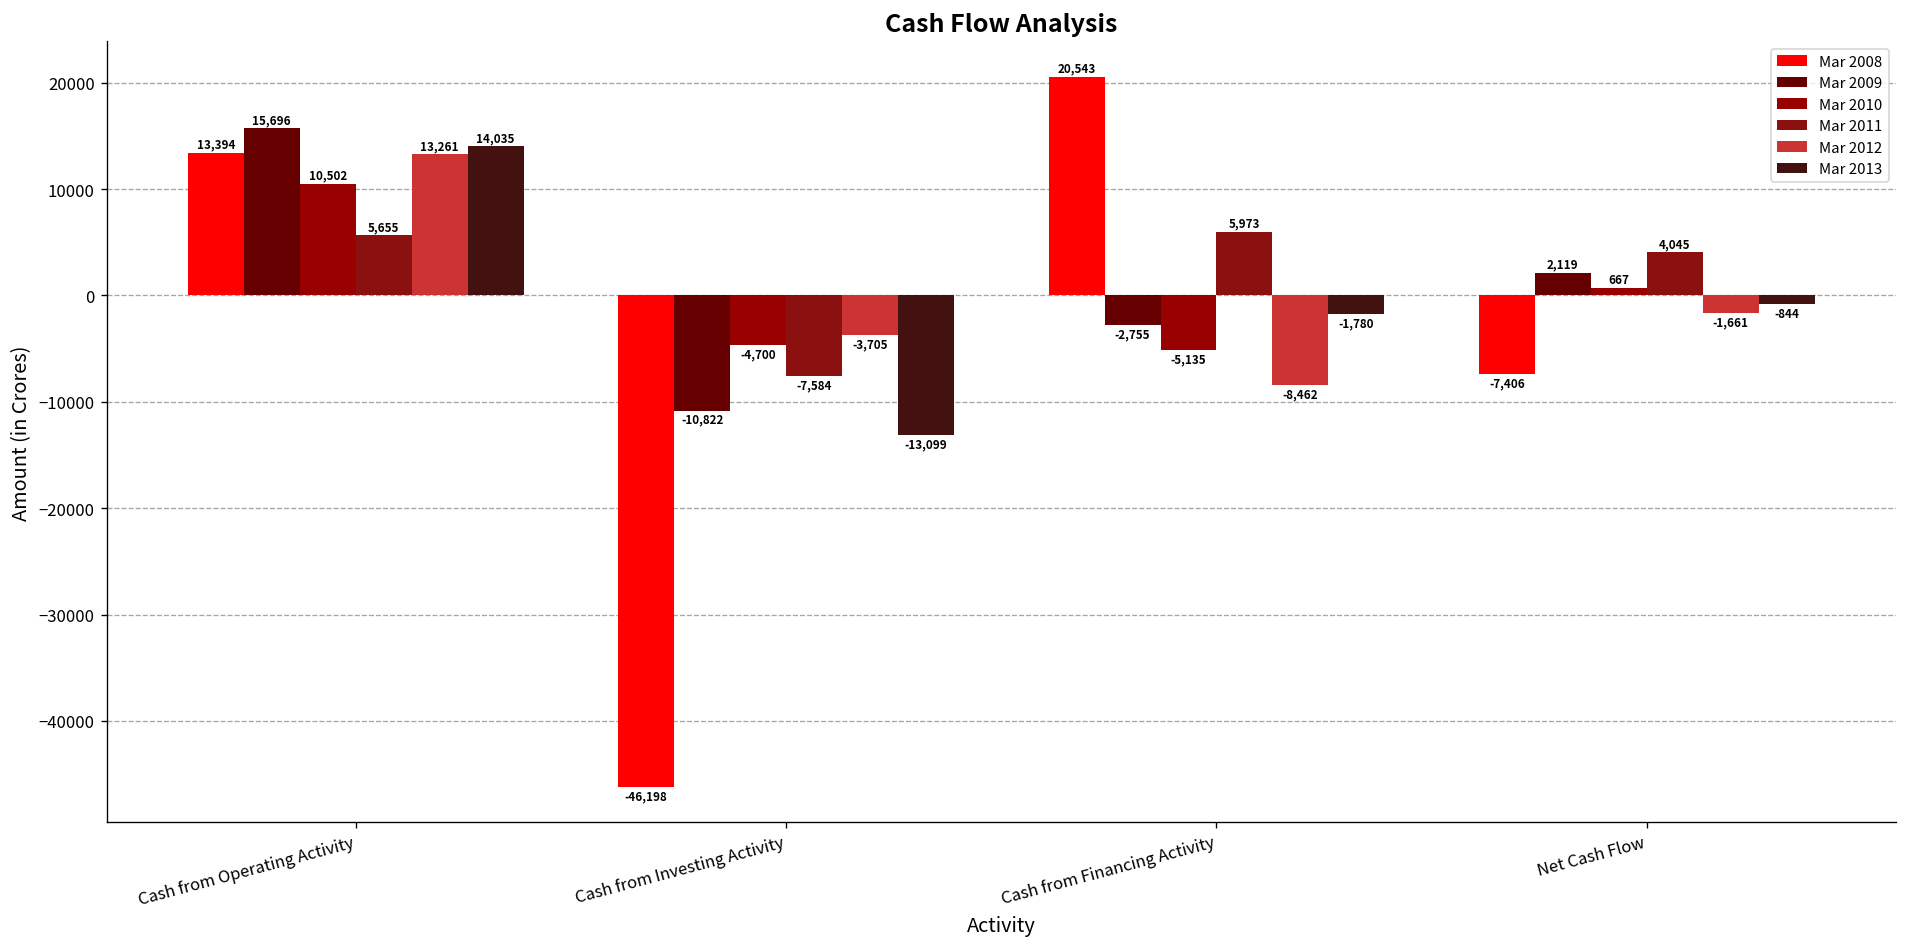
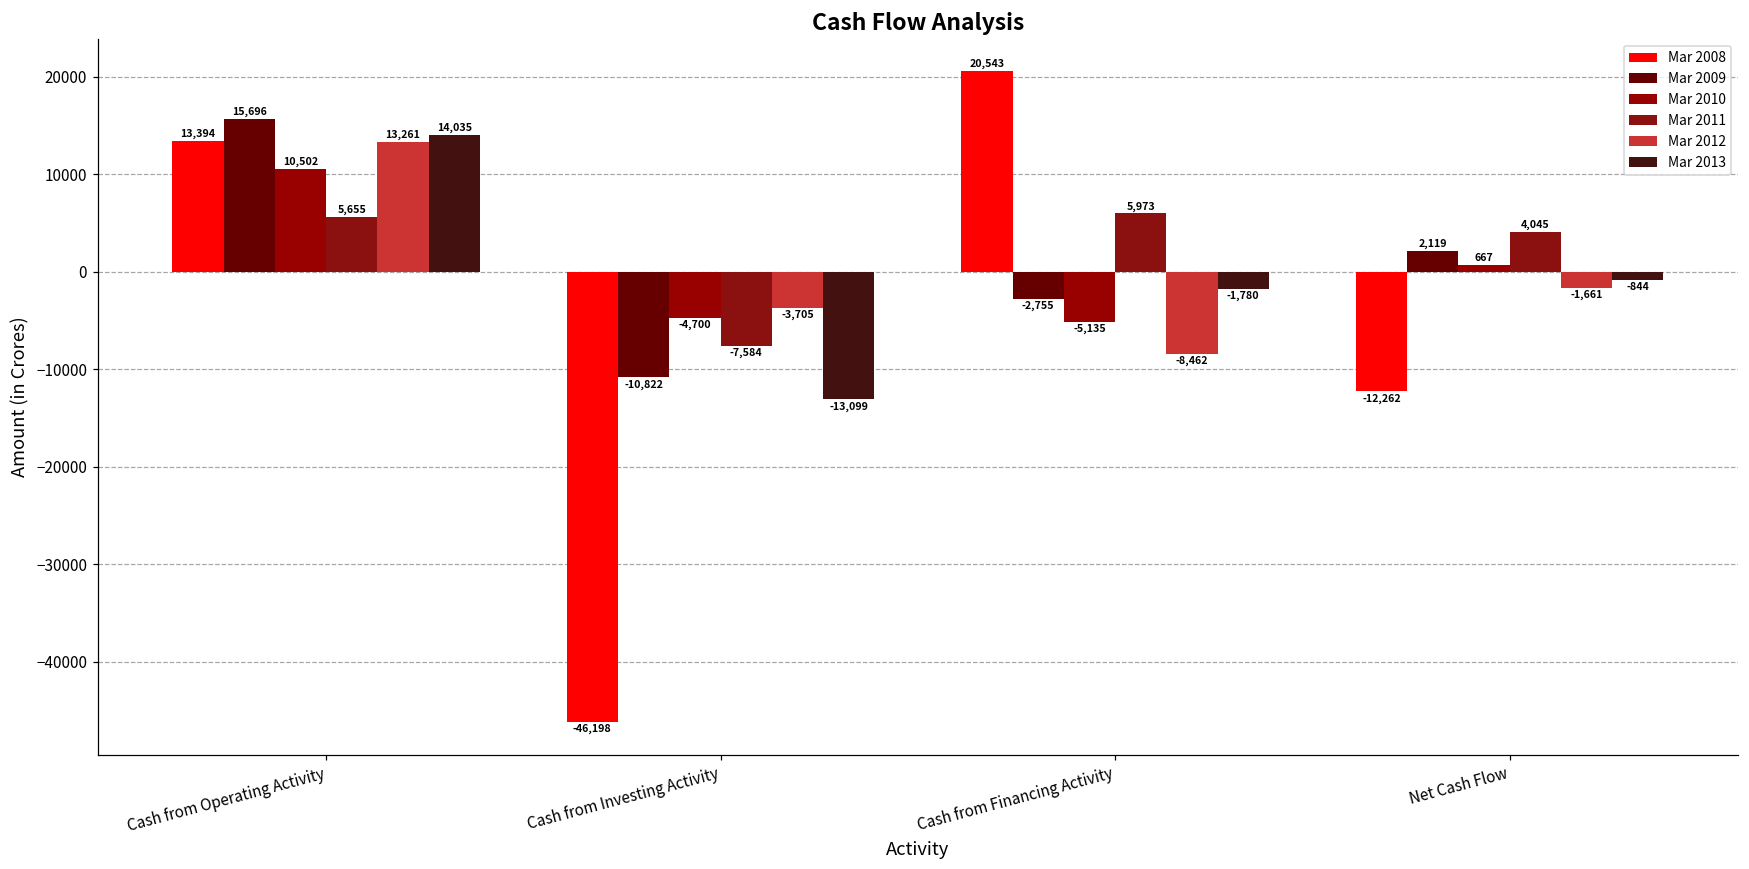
  {
    "Mar 2008": {
      "Cash from Operating Activity": "13,394",
      "Cash from Investing Activity": "-46,198",
      "Cash from Financing Activity": "20,543",
-     "Net Cash Flow": "-7,406"
+     "Net Cash Flow": "-12,262"
    },
    "Mar 2012": {
      "Cash from Operating Activity": "13,261",
      "Cash from Investing Activity": "-3,705",
      "Cash from Financing Activity": "-8,462",
      "Net Cash Flow": "-1,661"
    }
  }
